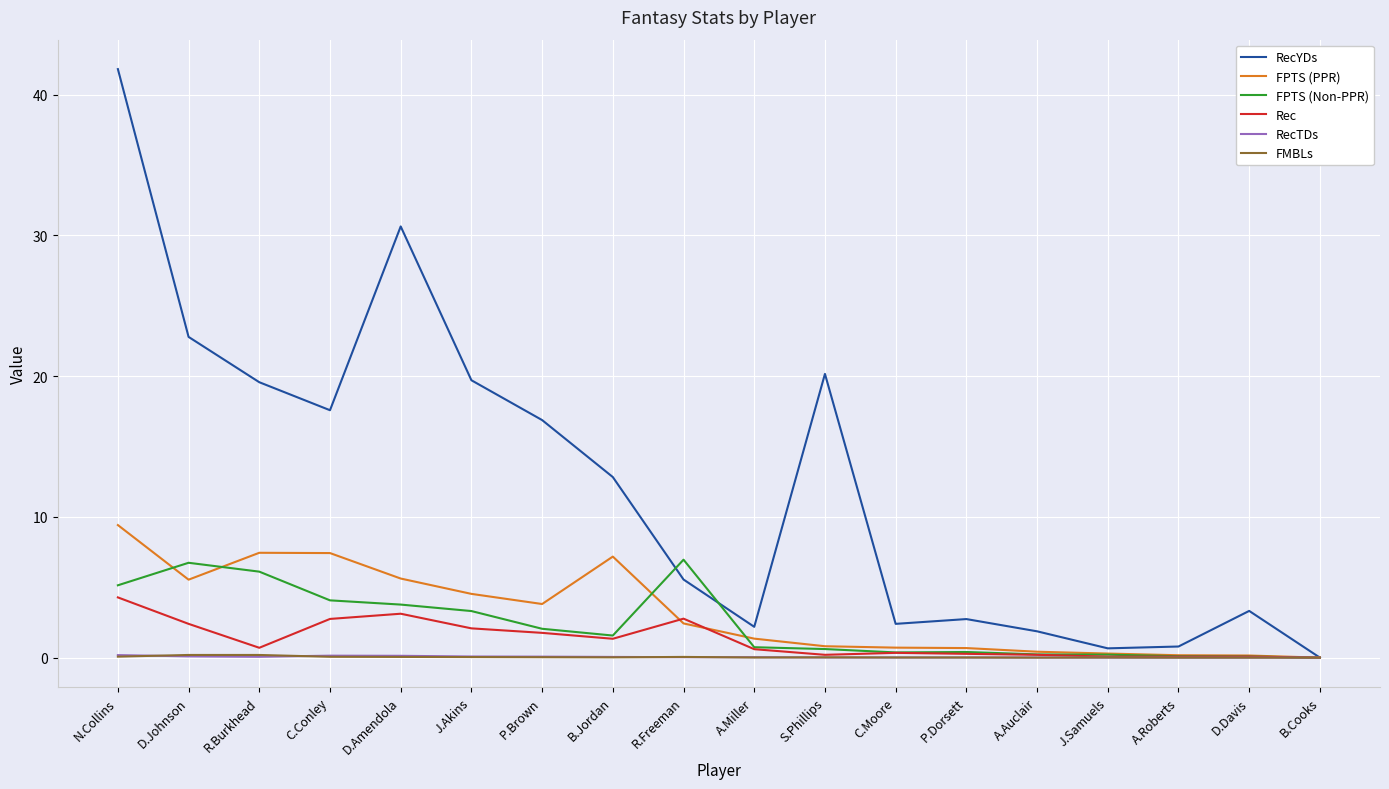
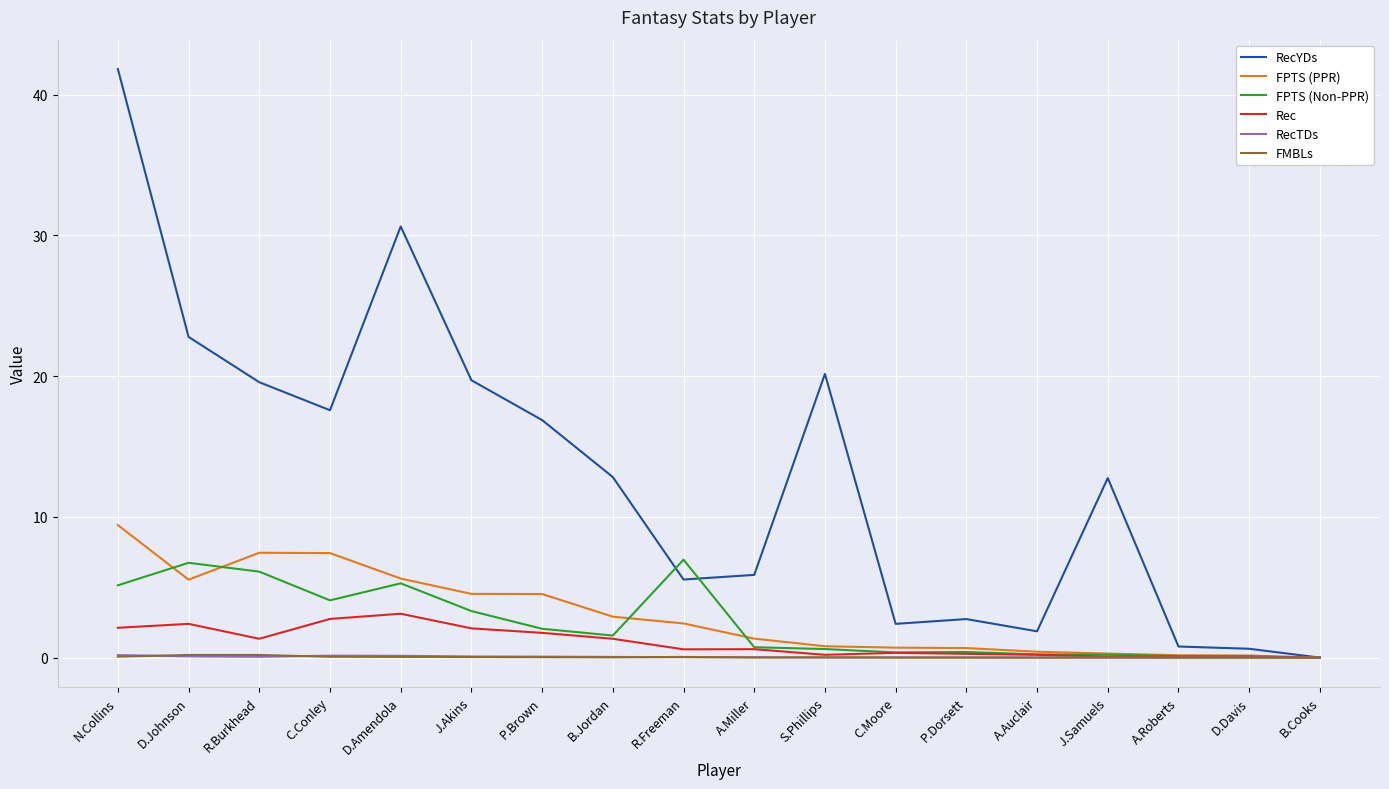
  {
    "RecYDs": {
      "N.Collins": 41.8,
      "D.Johnson": 22.8,
      "R.Burkhead": 19.6,
      "C.Conley": 17.6,
      "D.Amendola": 30.6,
      "J.Akins": 19.7,
      "P.Brown": 16.9,
      "B.Jordan": 12.8,
      "R.Freeman": 5.6,
-     "A.Miller": 2.2,
+     "A.Miller": 5.9,
      "S.Phillips": 20.2,
      "C.Moore": 2.4,
      "P.Dorsett": 2.7,
      "A.Auclair": 1.9,
-     "J.Samuels": 0.7,
+     "J.Samuels": 12.8,
      "A.Roberts": 0.8,
-     "D.Davis": 3.3
+     "D.Davis": 0.6
    },
    "FPTS (PPR)": {
      "N.Collins": 9.4,
      "D.Johnson": 5.5,
      "R.Burkhead": 7.5,
      "C.Conley": 7.4,
      "D.Amendola": 5.6,
      "J.Akins": 4.5,
-     "P.Brown": 3.8,
-     "B.Jordan": 7.2,
+     "P.Brown": 4.5,
+     "B.Jordan": 2.9,
      "R.Freeman": 2.4,
      "A.Miller": 1.4,
      "S.Phillips": 0.8,
      "C.Moore": 0.7,
      "P.Dorsett": 0.7,
      "A.Auclair": 0.4
    },
    "FPTS (Non-PPR)": {
      "N.Collins": 5.1,
      "D.Johnson": 6.7,
      "R.Burkhead": 6.1,
      "C.Conley": 4.1,
-     "D.Amendola": 3.8,
+     "D.Amendola": 5.3,
      "J.Akins": 3.3,
      "P.Brown": 2.1,
      "B.Jordan": 1.6,
      "R.Freeman": 7.0,
      "S.Phillips": 0.6
    },
    "Rec": {
-     "N.Collins": 4.3,
+     "N.Collins": 2.1,
      "D.Johnson": 2.4,
-     "R.Burkhead": 0.7,
+     "R.Burkhead": 1.3,
      "C.Conley": 2.8,
      "D.Amendola": 3.1,
      "J.Akins": 2.1,
      "P.Brown": 1.8,
      "B.Jordan": 1.3,
-     "R.Freeman": 2.8,
+     "R.Freeman": 0.6,
      "S.Phillips": 0.2
    }
  }
